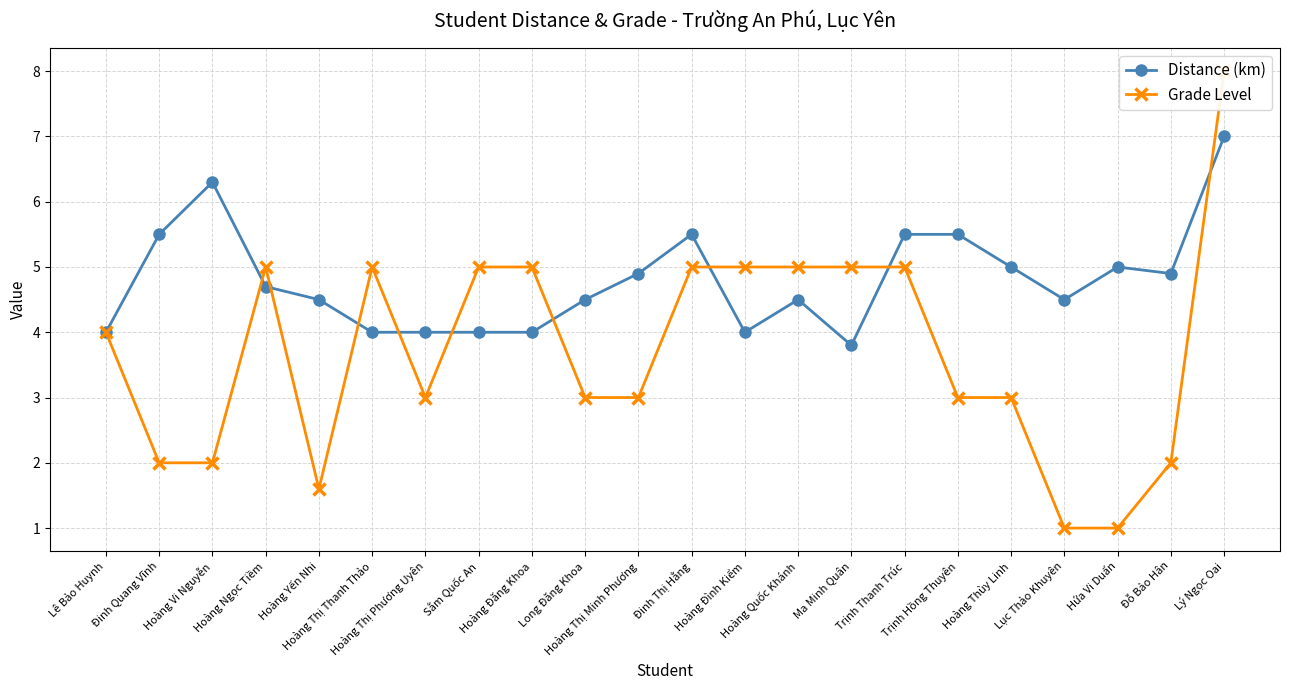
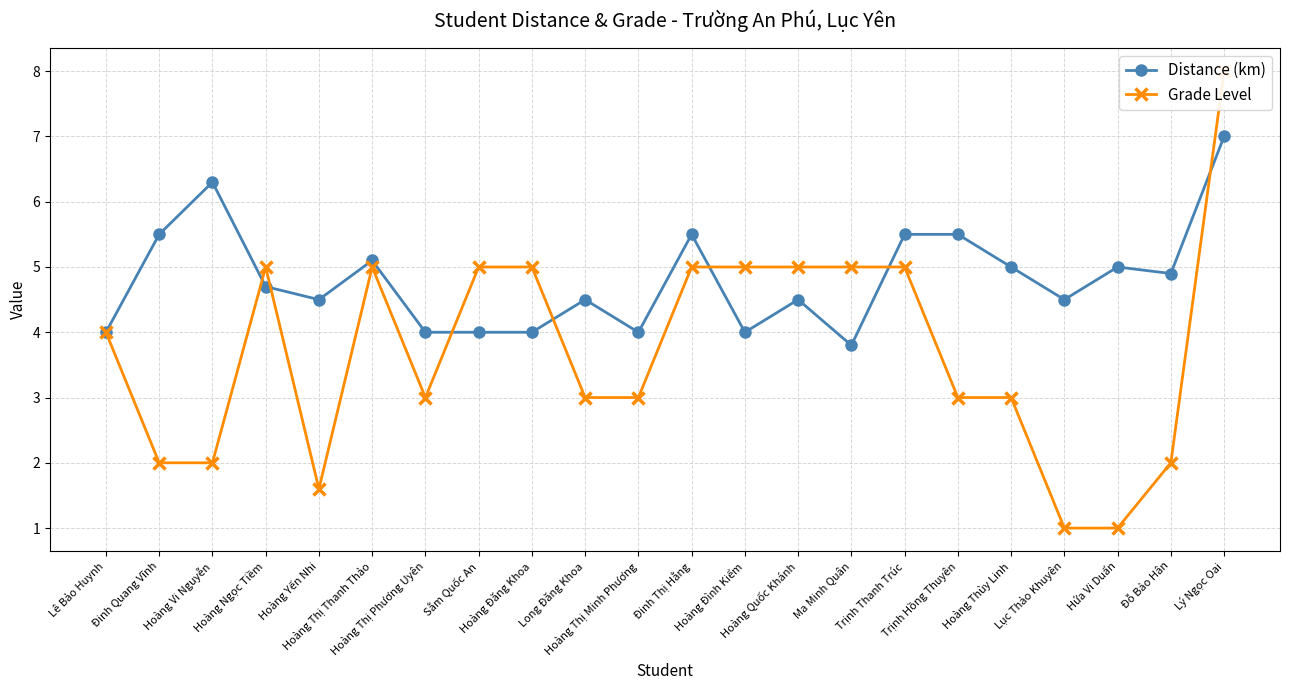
  {
    "Distance (km)": {
      "Đinh Quang Vĩnh": 5.5,
      "Hoàng Vi Nguyễn": 6.3,
      "Hoàng Ngọc Tiềm": 4.7,
      "Hoàng Yến Nhi": 4.5,
-     "Hoàng Thị Thanh Thảo": 4.0,
+     "Hoàng Thị Thanh Thảo": 5.1,
      "Hoàng Thị Phương Uyên": 4.0,
      "Sằm Quốc An": 4.0,
      "Hoàng Đăng Khoa": 4.0,
      "Long Đăng Khoa": 4.5,
-     "Hoàng Thị Minh Phương": 4.9,
+     "Hoàng Thị Minh Phương": 4.0,
      "Đinh Thị Hằng": 5.5,
      "Hoàng Đình Kiểm": 4.0,
      "Hoàng Quốc Khánh": 4.5,
      "Ma Minh Quân": 3.8,
      "Trịnh Thanh Trúc": 5.5,
      "Trịnh Hồng Thuyên": 5.5,
      "Hoàng Thùy Linh": 5.0,
      "Lục Thảo Khuyên": 4.5,
      "Hứa Vi Duẩn": 5.0,
      "Đỗ Bảo Hân": 4.9,
      "Lý Ngọc Oai": 7.0
    },
    "Grade Level": {
      "Đinh Quang Vĩnh": 2.0,
      "Hoàng Vi Nguyễn": 2.0,
      "Hoàng Ngọc Tiềm": 5.0,
      "Hoàng Yến Nhi": 1.6,
      "Hoàng Thị Thanh Thảo": 5.0,
      "Hoàng Thị Phương Uyên": 3.0,
      "Sằm Quốc An": 5.0,
      "Hoàng Đăng Khoa": 5.0,
      "Long Đăng Khoa": 3.0,
      "Hoàng Thị Minh Phương": 3.0,
      "Đinh Thị Hằng": 5.0,
      "Hoàng Đình Kiểm": 5.0,
      "Hoàng Quốc Khánh": 5.0,
      "Ma Minh Quân": 5.0,
      "Trịnh Thanh Trúc": 5.0,
      "Trịnh Hồng Thuyên": 3.0,
      "Hoàng Thùy Linh": 3.0,
      "Lục Thảo Khuyên": 1.0,
      "Hứa Vi Duẩn": 1.0,
      "Đỗ Bảo Hân": 2.0
    }
  }
